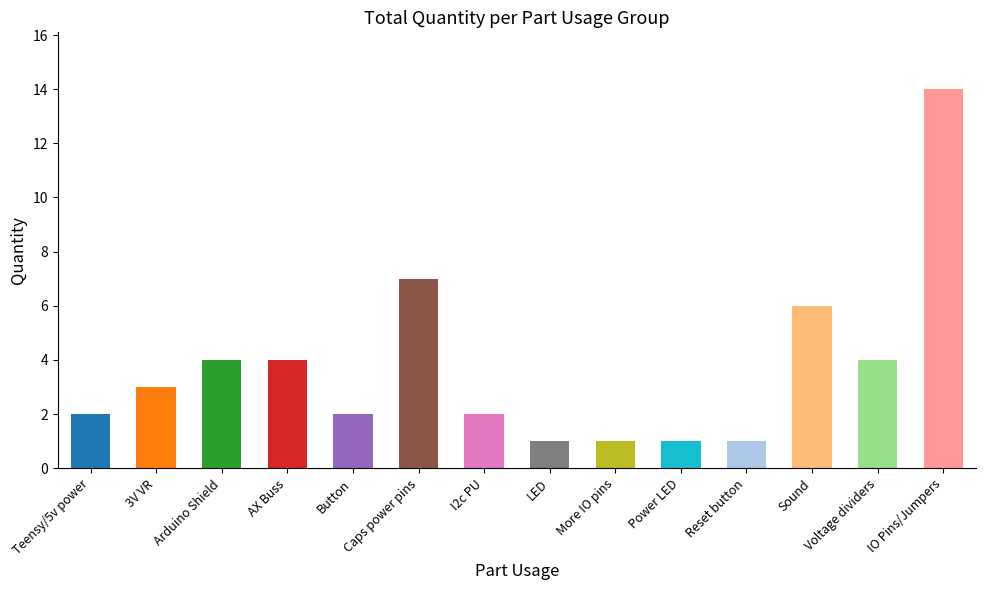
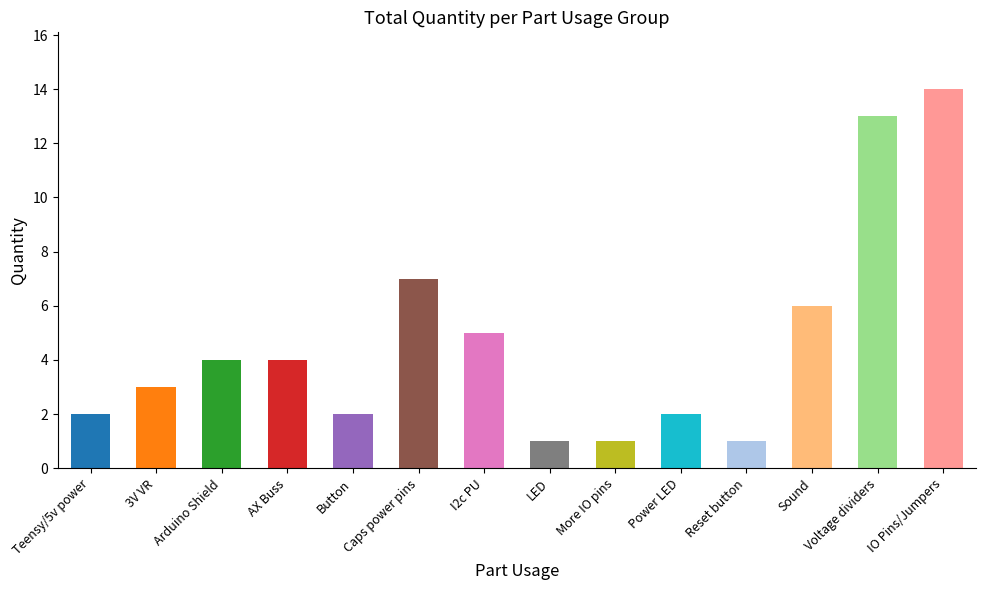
  {
    "Teensy/5v power": 2,
    "3V VR": 3,
    "Arduino Shield": 4,
    "AX Buss": 4,
    "Button": 2,
    "Caps power pins": 7,
-   "I2c PU": 2,
+   "I2c PU": 5,
    "LED": 1,
    "More IO pins": 1,
-   "Power LED": 1,
+   "Power LED": 2,
    "Reset button": 1,
    "Sound": 6,
-   "Voltage dividers": 4,
+   "Voltage dividers": 13,
    "IO Pins/Jumpers": 14
  }
